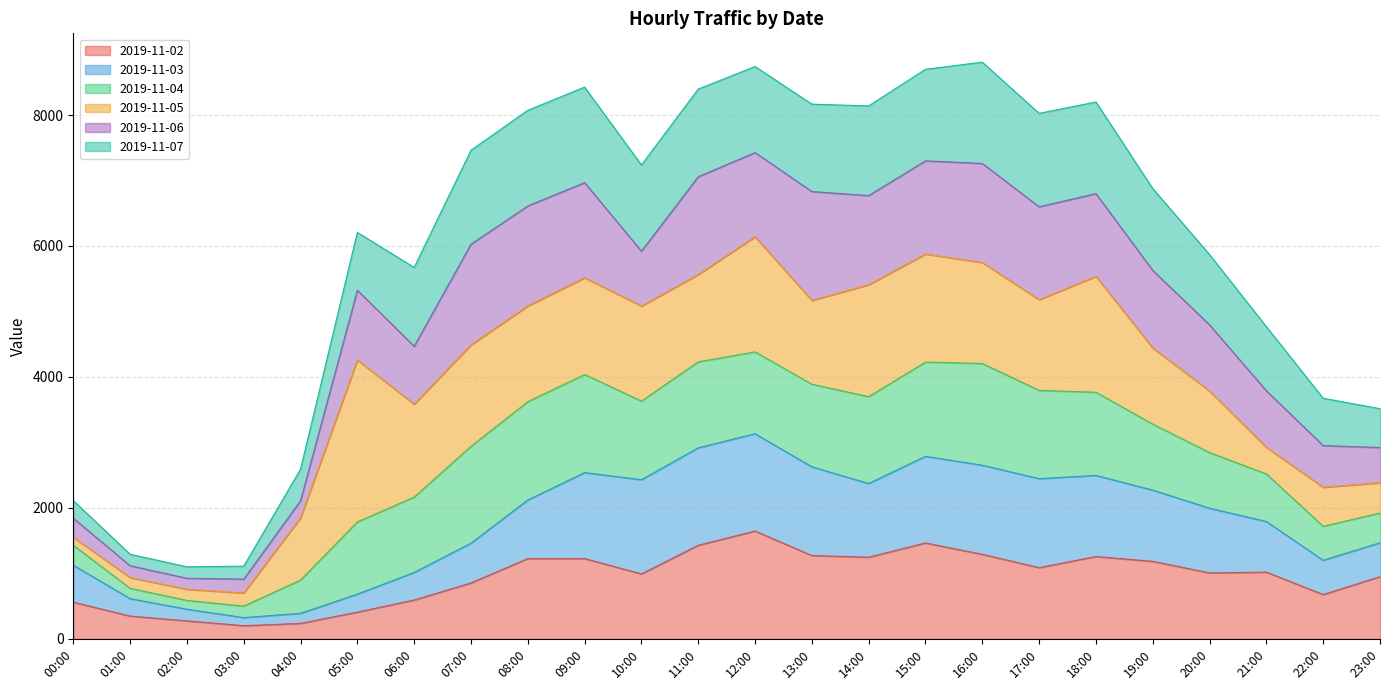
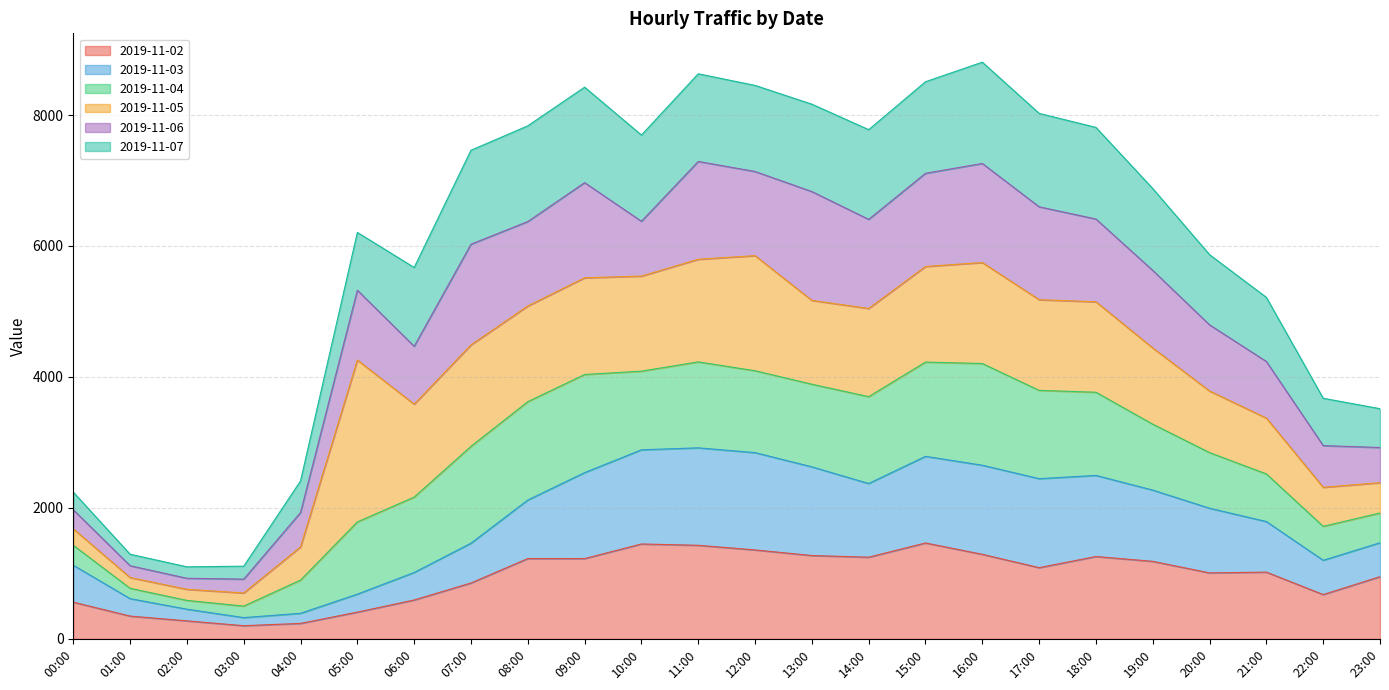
  {
    "2019-11-02": {
      "00:00": 600,
      "01:00": 300,
      "02:00": 300,
      "03:00": 200,
      "04:00": 200,
      "05:00": 400,
      "06:00": 600,
      "07:00": 900,
      "08:00": 1200,
      "09:00": 1200,
-     "10:00": 1000,
+     "10:00": 1400,
      "11:00": 1400,
-     "12:00": 1600,
+     "12:00": 1400,
      "13:00": 1300,
      "14:00": 1200,
      "15:00": 1500,
      "16:00": 1300,
      "17:00": 1100,
      "18:00": 1300,
      "19:00": 1200,
      "20:00": 1000,
      "21:00": 1000,
      "22:00": 700,
      "23:00": 1000
    },
    "2019-11-05": {
-     "00:00": 100,
+     "00:00": 300,
      "01:00": 200,
      "02:00": 200,
      "03:00": 200,
-     "04:00": 900,
+     "04:00": 500,
      "05:00": 2500,
      "06:00": 1400,
      "07:00": 1500,
      "08:00": 1500,
      "09:00": 1500,
      "10:00": 1500,
-     "11:00": 1300,
+     "11:00": 1600,
      "12:00": 1800,
      "13:00": 1300,
-     "14:00": 1700,
-     "15:00": 1700,
+     "14:00": 1300,
+     "15:00": 1500,
      "16:00": 1500,
      "17:00": 1400,
-     "18:00": 1800,
+     "18:00": 1400,
      "19:00": 1200,
      "20:00": 900,
-     "21:00": 400,
+     "21:00": 900,
      "22:00": 600,
      "23:00": 500
    },
    "2019-11-06": {
      "00:00": 300,
      "01:00": 200,
      "02:00": 200,
      "03:00": 200,
-     "04:00": 300,
+     "04:00": 500,
      "05:00": 1100,
      "06:00": 900,
      "07:00": 1500,
-     "08:00": 1500,
+     "08:00": 1300,
      "09:00": 1500,
      "10:00": 800,
      "11:00": 1500,
      "12:00": 1300,
      "13:00": 1700,
      "14:00": 1400,
      "15:00": 1400,
      "16:00": 1500,
      "17:00": 1400,
      "18:00": 1300,
      "19:00": 1200,
      "20:00": 1000,
      "21:00": 900,
      "22:00": 600,
      "23:00": 500
    }
  }
